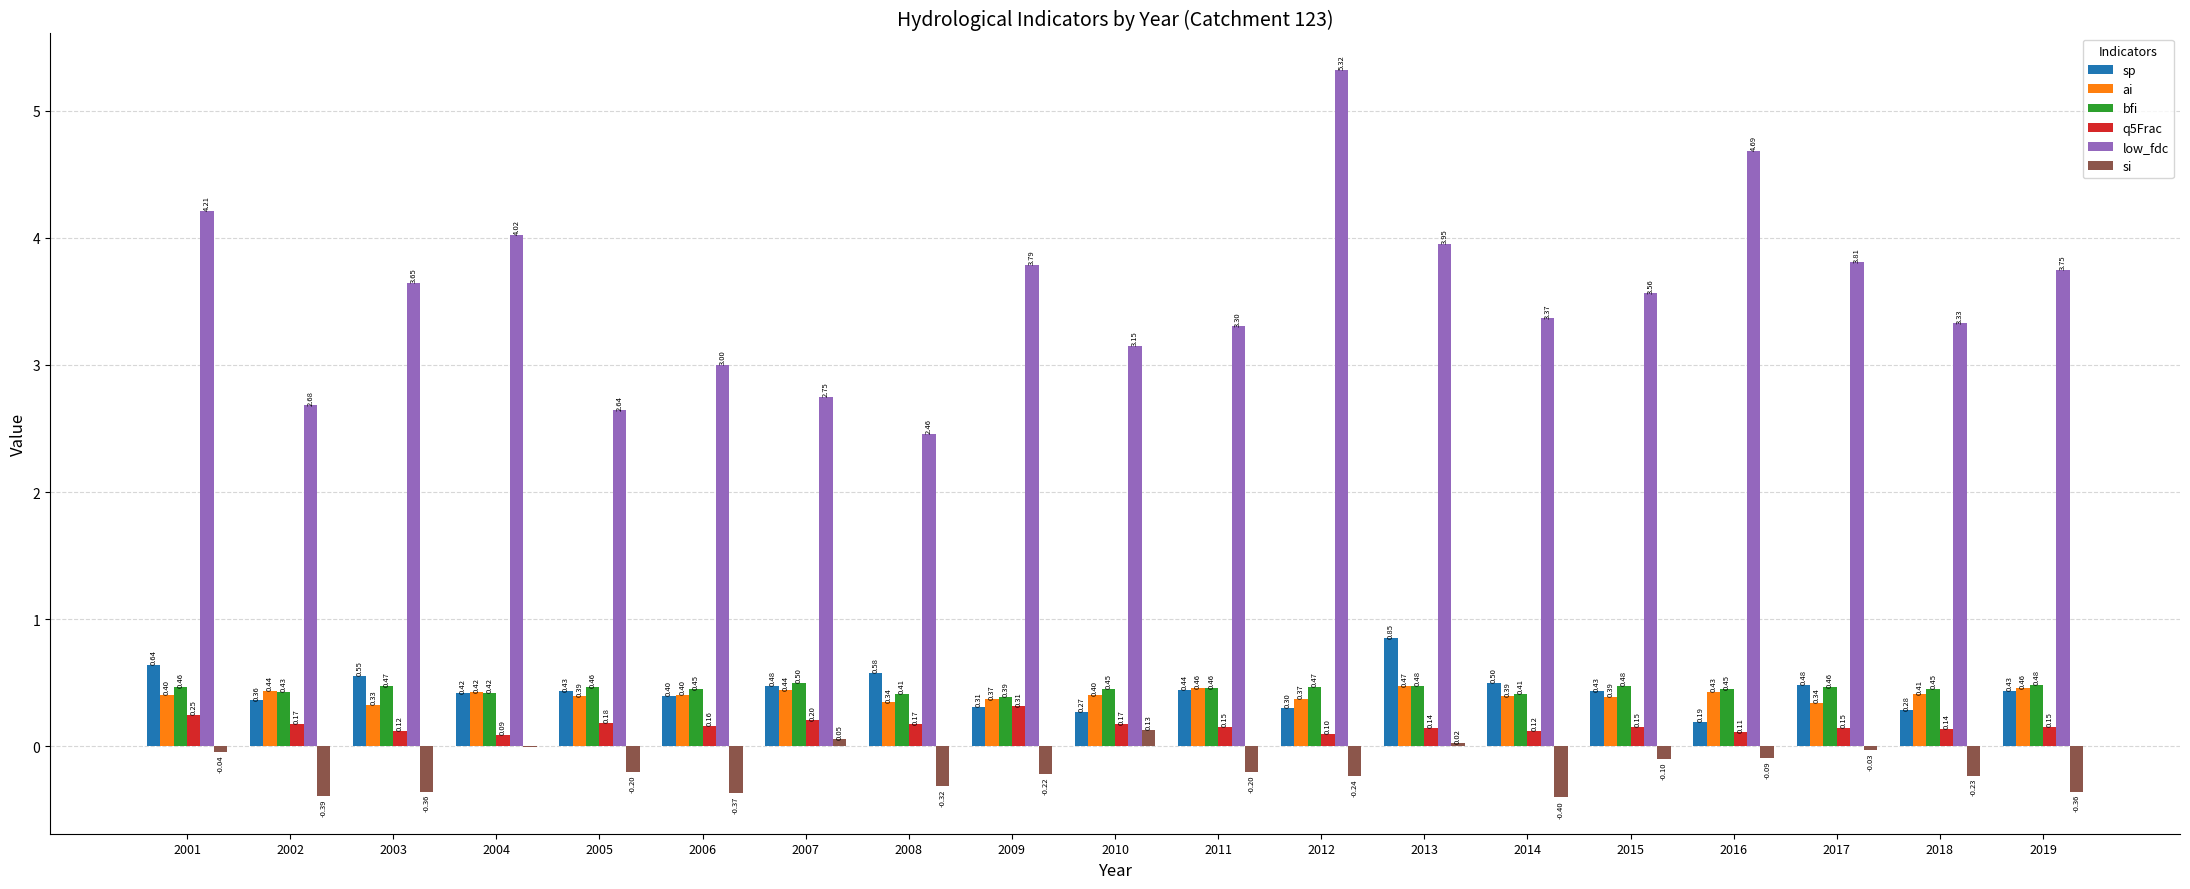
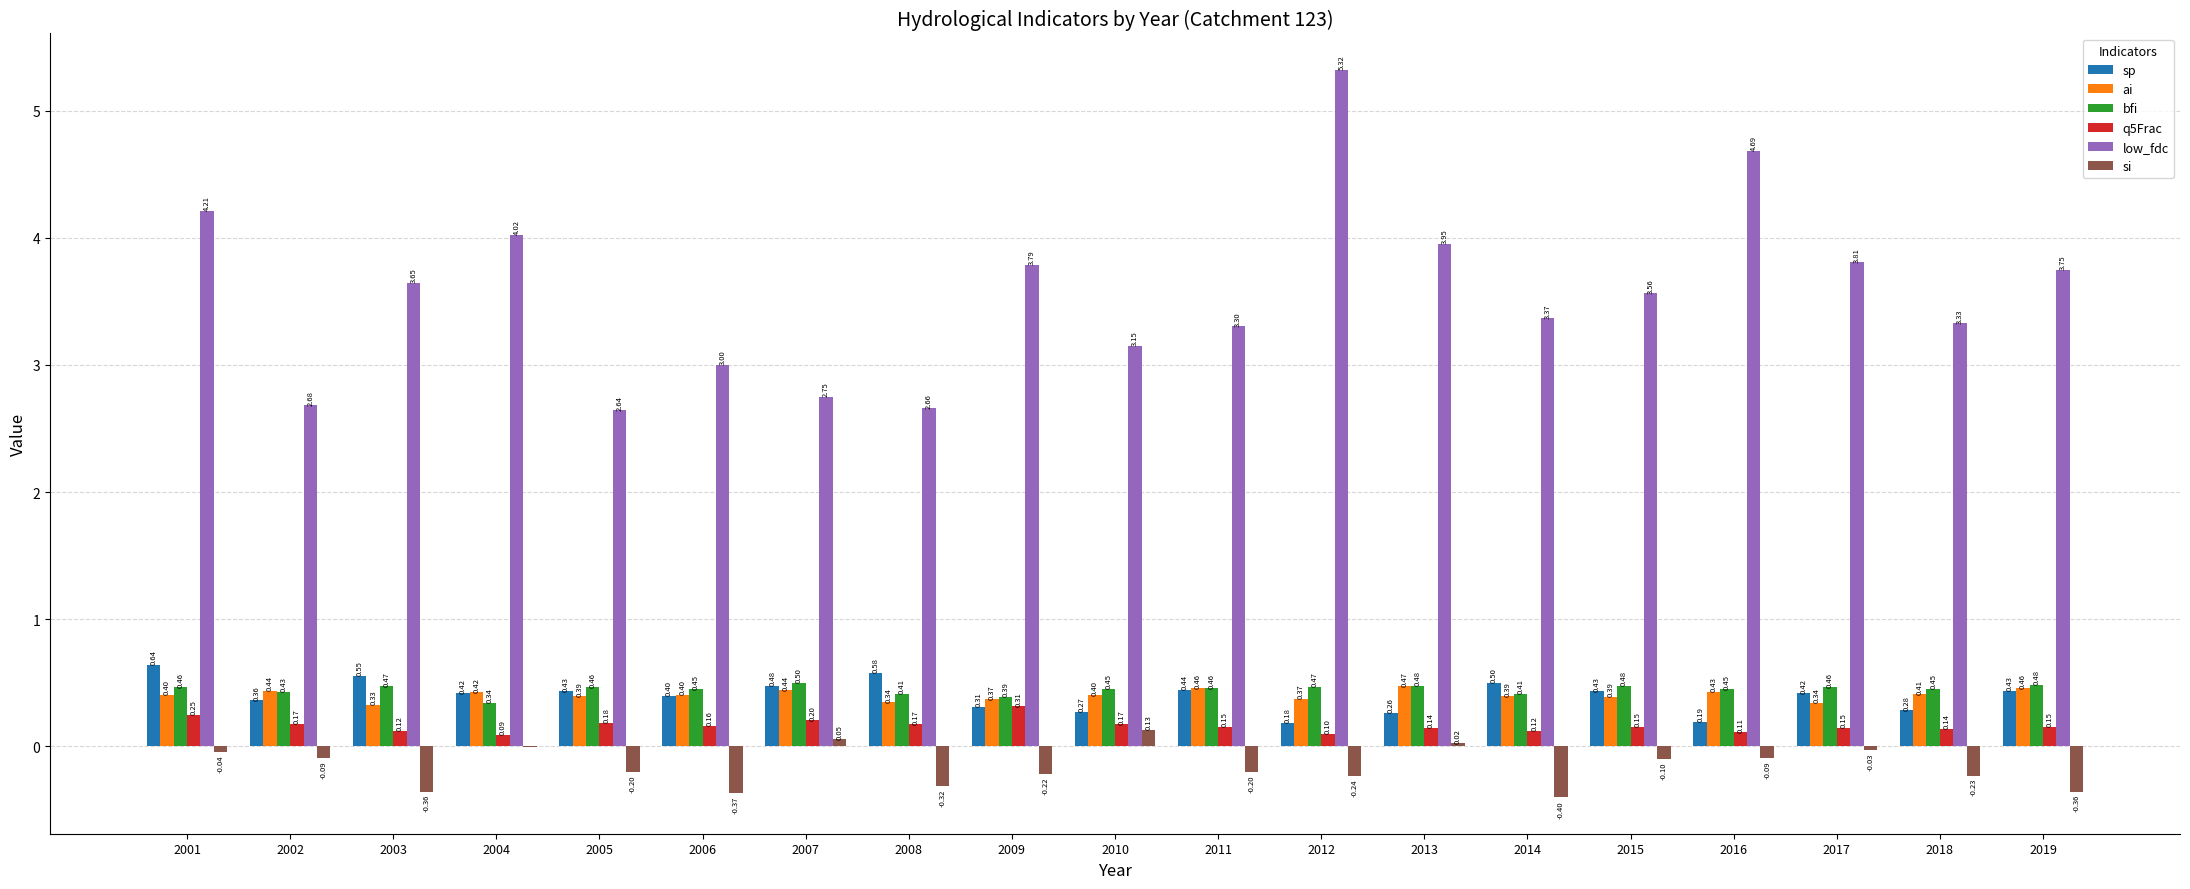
  {
    "sp": {
      "2001": 0.64,
      "2002": 0.36,
      "2003": 0.55,
      "2004": 0.42,
      "2005": 0.43,
      "2006": 0.40,
      "2007": 0.48,
      "2008": 0.58,
      "2009": 0.31,
      "2010": 0.27,
      "2011": 0.44,
-     "2012": 0.30,
-     "2013": 0.85,
+     "2012": 0.18,
+     "2013": 0.26,
      "2014": 0.50,
      "2015": 0.43,
      "2016": 0.19,
-     "2017": 0.48,
+     "2017": 0.42,
      "2018": 0.28,
      "2019": 0.43
    },
    "ai": {
      "2001": 0.40,
      "2002": 0.44,
      "2003": 0.33,
      "2004": 0.42,
      "2005": 0.39,
      "2006": 0.40,
      "2007": 0.44,
      "2008": 0.34,
      "2009": 0.37,
      "2010": 0.40,
      "2011": 0.46,
      "2012": 0.37,
      "2013": 0.47,
      "2014": 0.39,
      "2015": 0.39,
      "2016": 0.43,
      "2017": 0.34,
      "2018": 0.41,
      "2019": 0.46
    },
    "bfi": {
      "2001": 0.46,
      "2002": 0.43,
      "2003": 0.47,
-     "2004": 0.42,
+     "2004": 0.34,
      "2005": 0.46,
      "2006": 0.45,
      "2007": 0.50,
      "2008": 0.41,
      "2009": 0.39,
      "2010": 0.45,
      "2011": 0.46,
      "2012": 0.47,
      "2013": 0.48,
      "2014": 0.41,
      "2015": 0.48,
      "2016": 0.45,
      "2017": 0.46,
      "2018": 0.45,
      "2019": 0.48
    },
    "q5Frac": {
      "2001": 0.25,
      "2002": 0.17,
      "2003": 0.12,
      "2004": 0.09,
      "2005": 0.18,
      "2006": 0.16,
      "2007": 0.20,
      "2008": 0.17,
      "2009": 0.31,
      "2010": 0.17,
      "2011": 0.15,
      "2012": 0.10,
      "2013": 0.14,
      "2014": 0.12,
      "2015": 0.15,
      "2016": 0.11,
      "2017": 0.15,
      "2018": 0.14,
      "2019": 0.15
    },
    "low_fdc": {
      "2001": 4.21,
      "2002": 2.68,
      "2003": 3.65,
      "2004": 4.02,
      "2005": 2.64,
      "2006": 3.00,
      "2007": 2.75,
-     "2008": 2.46,
+     "2008": 2.66,
      "2009": 3.79,
      "2010": 3.15,
      "2011": 3.30,
      "2012": 5.32,
      "2013": 3.95,
      "2014": 3.37,
      "2015": 3.56,
      "2016": 4.69,
      "2017": 3.81,
      "2018": 3.33,
      "2019": 3.75
    },
    "si": {
      "2001": -0.04,
-     "2002": -0.39,
+     "2002": -0.09,
      "2003": -0.36,
      "2005": -0.20,
      "2006": -0.37,
      "2007": 0.05,
      "2008": -0.32,
      "2009": -0.22,
      "2010": 0.13,
      "2011": -0.20,
      "2012": -0.24,
      "2013": 0.02,
      "2014": -0.40,
      "2015": -0.10,
      "2016": -0.09,
      "2017": -0.03,
      "2018": -0.23,
      "2019": -0.36
    }
  }
